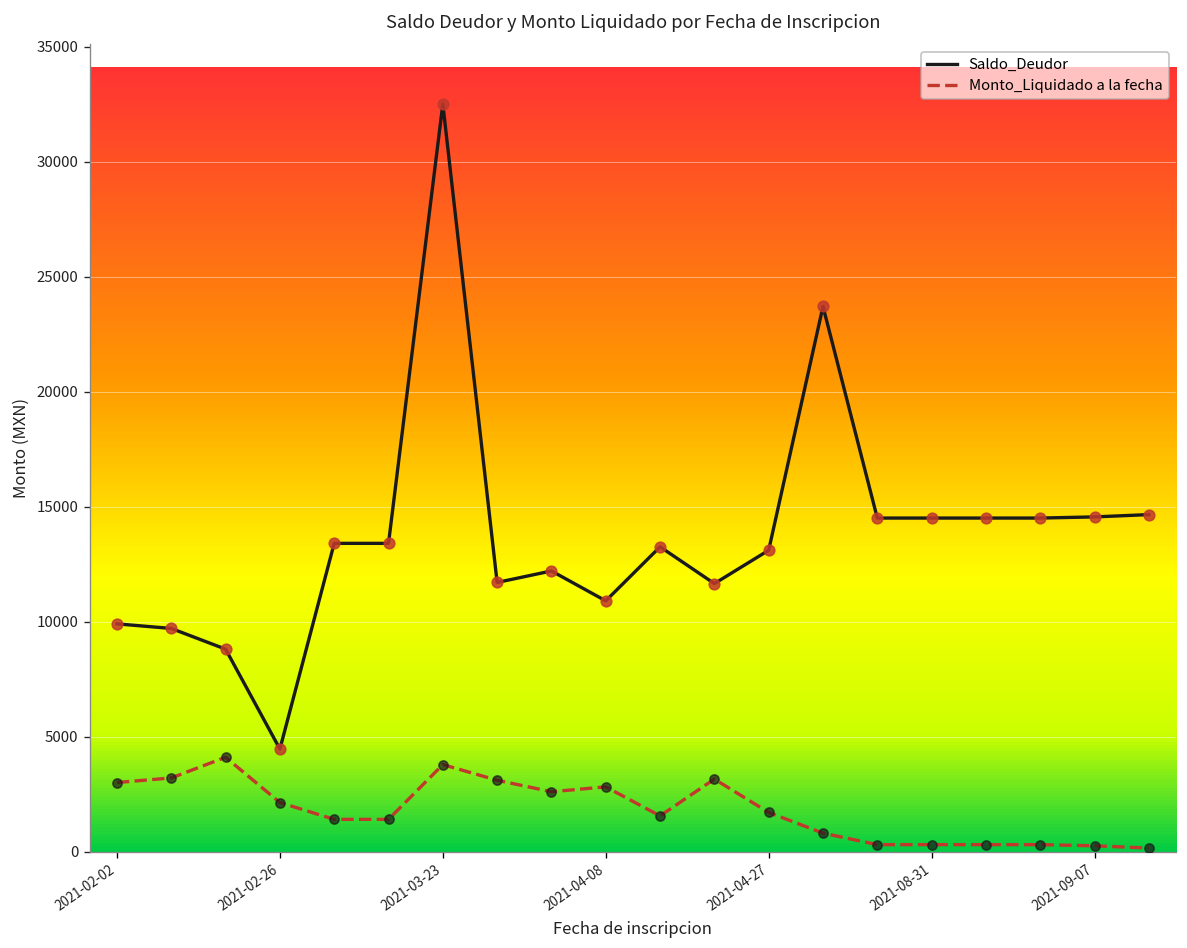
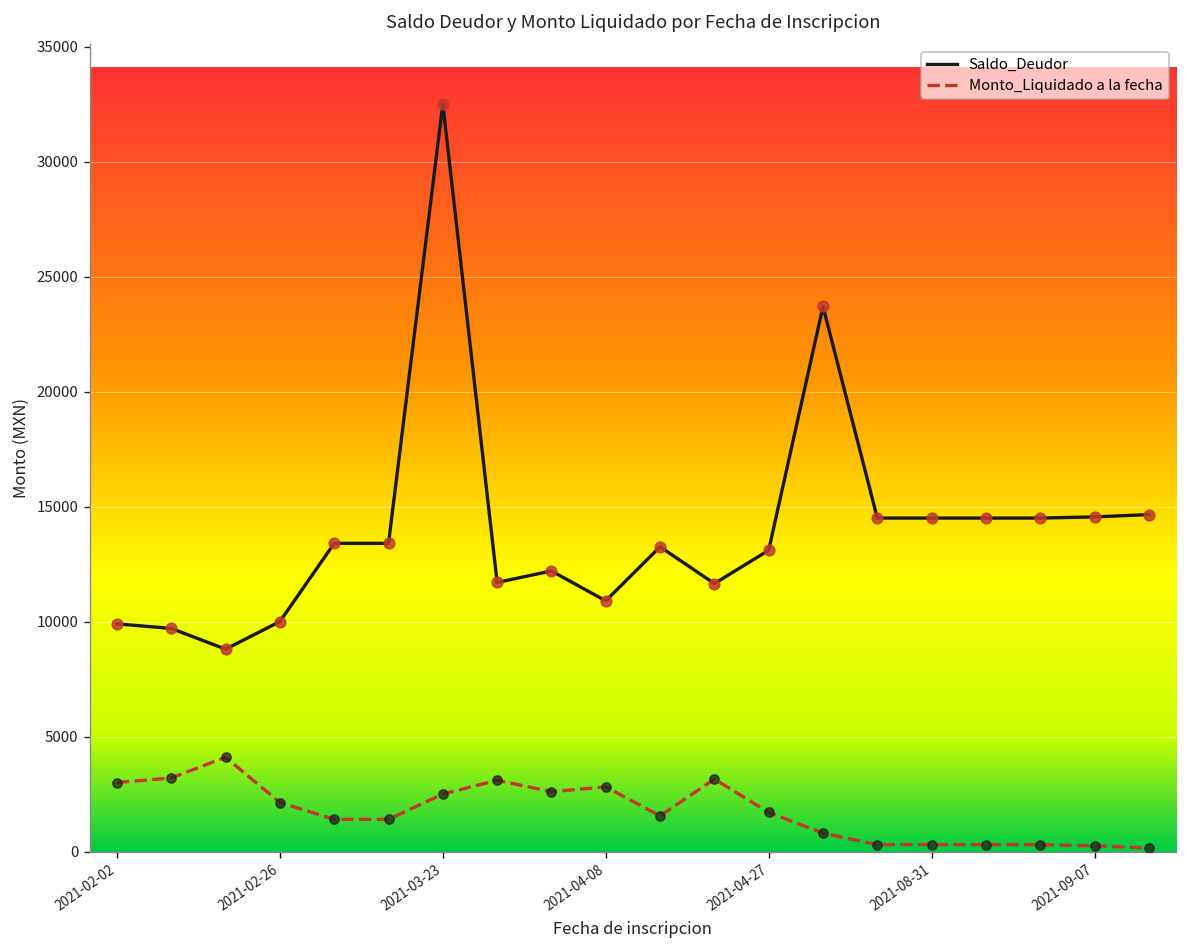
  {
    "Saldo_Deudor": {
-     "2021-02-26": 4500,
+     "2021-02-26": 10000,
      "2021-03-23": 32500,
      "2021-04-08": 10900
    },
    "Monto_Liquidado a la fecha": {
      "2021-02-26": 2100,
-     "2021-03-23": 3800,
+     "2021-03-23": 2500,
      "2021-04-08": 2800
    }
  }
